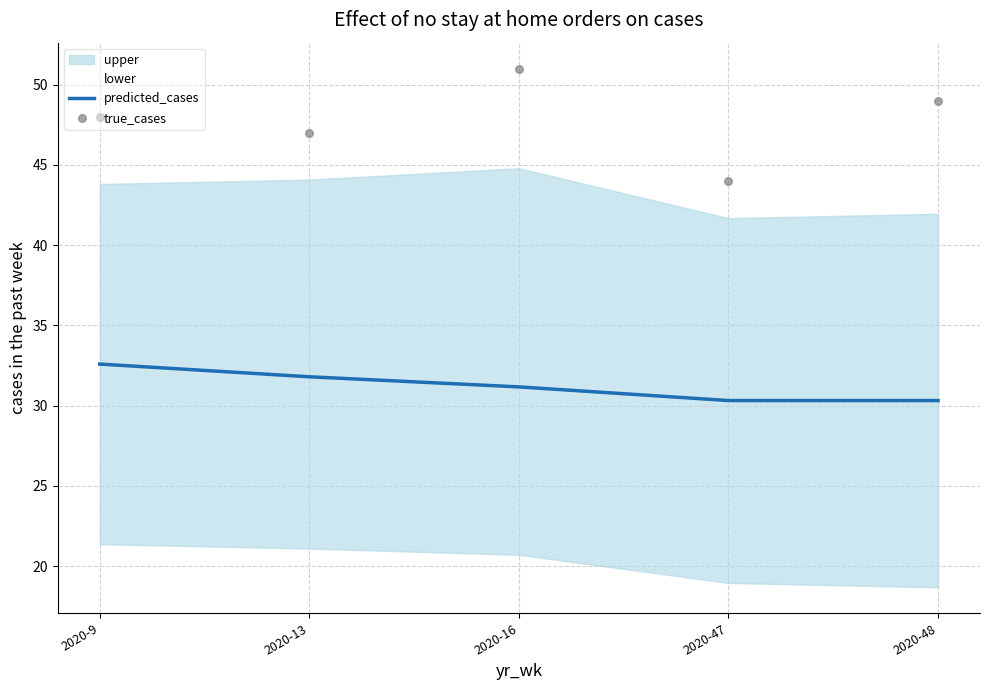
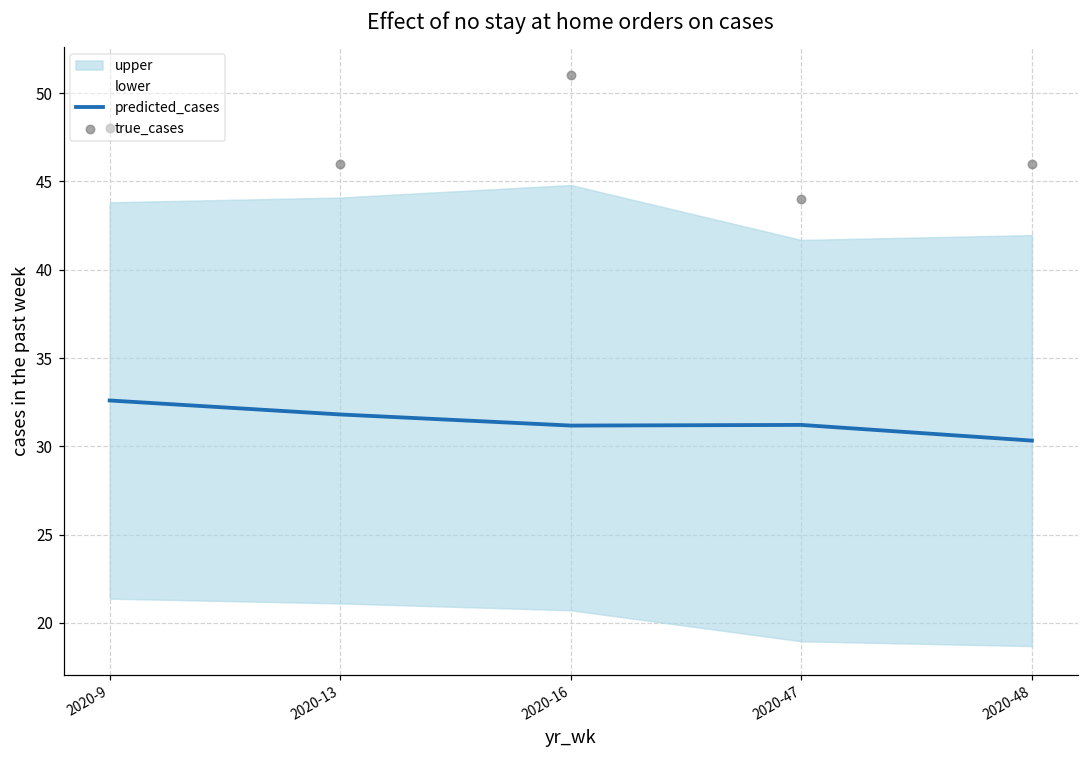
  {
    "predicted_cases": {
      "2020-9": 32.6,
      "2020-13": 31.8,
      "2020-16": 31.2,
-     "2020-47": 30.3,
+     "2020-47": 31.2,
      "2020-48": 30.3
    },
    "true_cases": {
-     "2020-13": 47,
-     "2020-48": 49
+     "2020-13": 46,
+     "2020-48": 46
    }
  }
